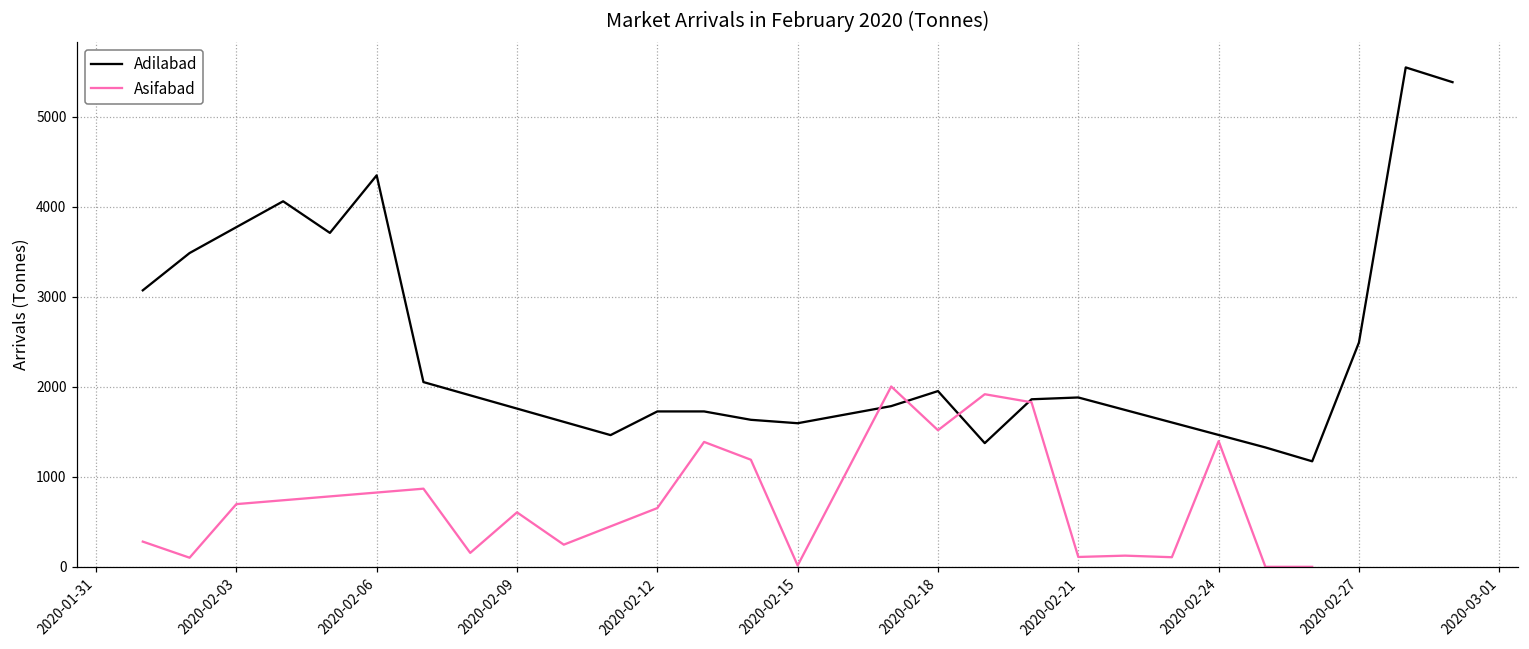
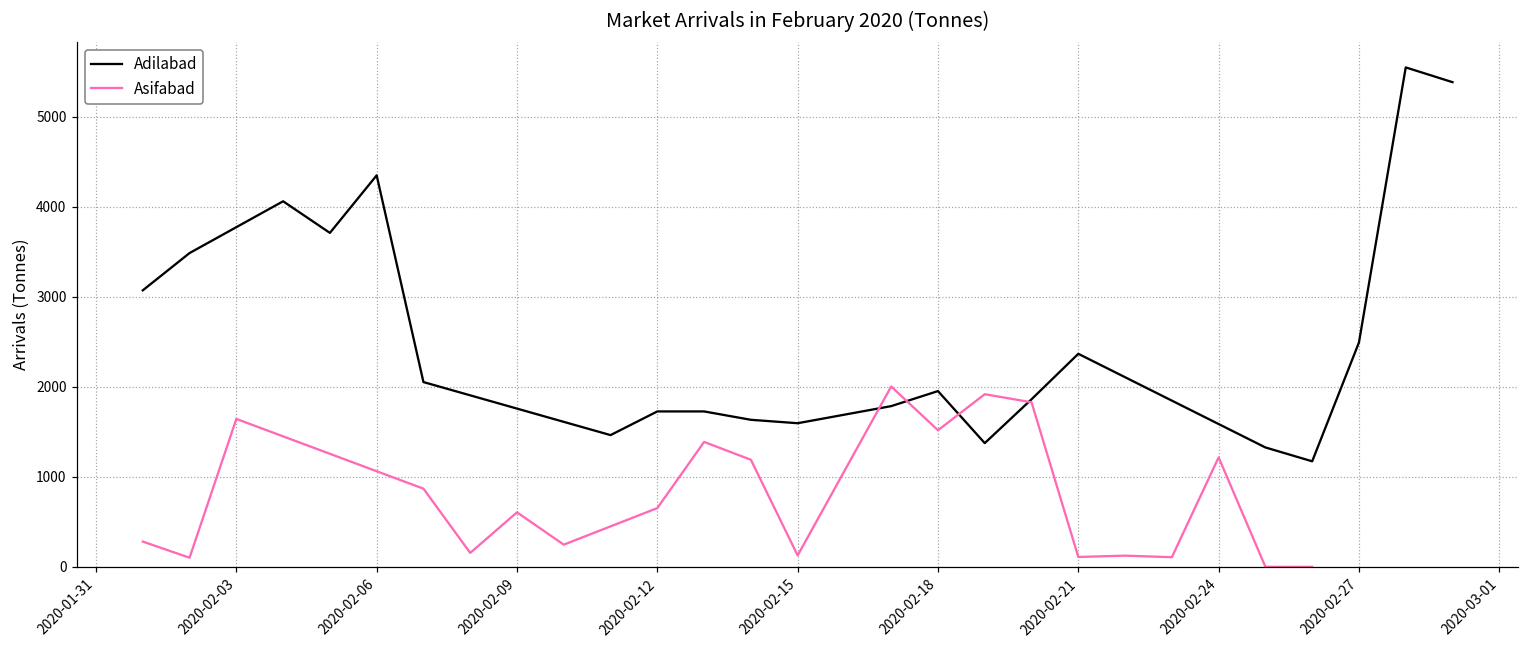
  {
    "Adilabad": {
      "2020-02-06": 4300,
      "2020-02-12": 1700,
      "2020-02-15": 1600,
      "2020-02-18": 2000,
-     "2020-02-21": 1900,
+     "2020-02-21": 2400,
      "2020-02-27": 2500
    },
    "Asifabad": {
-     "2020-02-03": 700,
+     "2020-02-03": 1600,
      "2020-02-09": 600,
      "2020-02-12": 700,
-     "2020-02-15": 0,
+     "2020-02-15": 100,
      "2020-02-18": 1500,
      "2020-02-21": 100,
-     "2020-02-24": 1400
+     "2020-02-24": 1200
    }
  }
